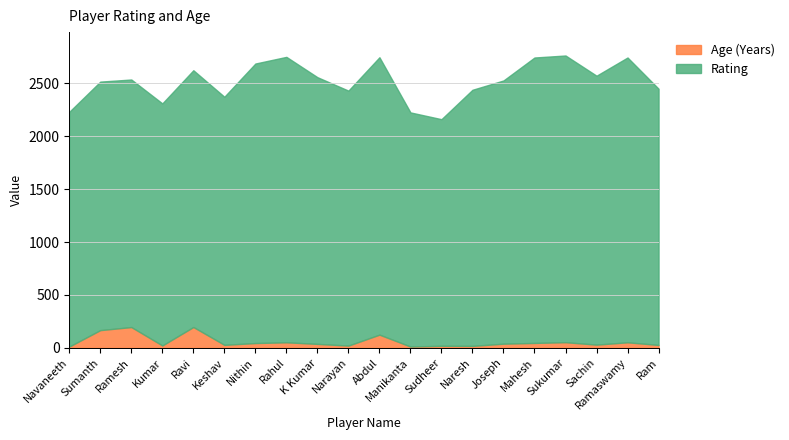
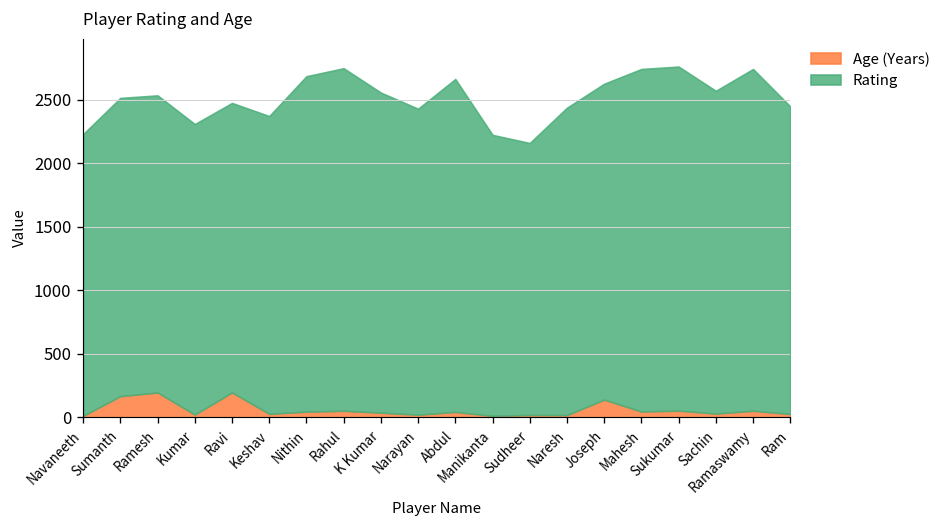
  {
    "Age (Years)": {
      "Sumanth": 170,
      "Ramesh": 200,
      "Ravi": 200,
      "Keshav": 30,
      "Nithin": 50,
      "Rahul": 50,
      "K Kumar": 40,
-     "Abdul": 120,
-     "Joseph": 40,
+     "Abdul": 40,
+     "Joseph": 140,
      "Mahesh": 50,
      "Sukumar": 50,
      "Sachin": 30,
      "Ramaswamy": 50,
      "Ram": 30
    },
    "Rating": {
      "Navaneeth": 2220,
      "Sumanth": 2350,
      "Ramesh": 2340,
      "Kumar": 2290,
-     "Ravi": 2430,
+     "Ravi": 2280,
      "Keshav": 2350,
      "Nithin": 2640,
      "Rahul": 2700,
      "K Kumar": 2520,
      "Narayan": 2410,
      "Abdul": 2620,
      "Manikanta": 2210,
      "Sudheer": 2140,
      "Naresh": 2420,
      "Joseph": 2490,
      "Mahesh": 2700,
      "Sukumar": 2710,
      "Sachin": 2540,
      "Ramaswamy": 2690,
      "Ram": 2420
    }
  }
